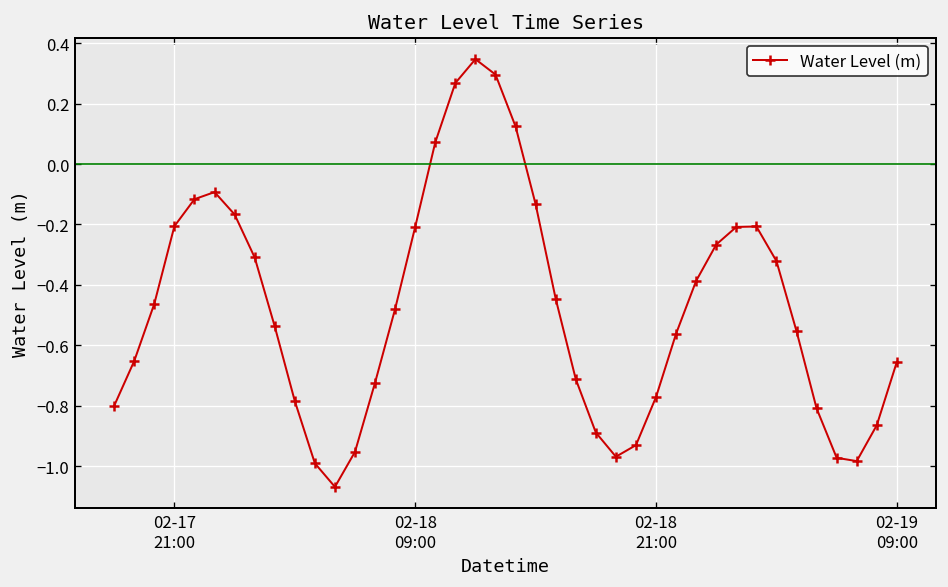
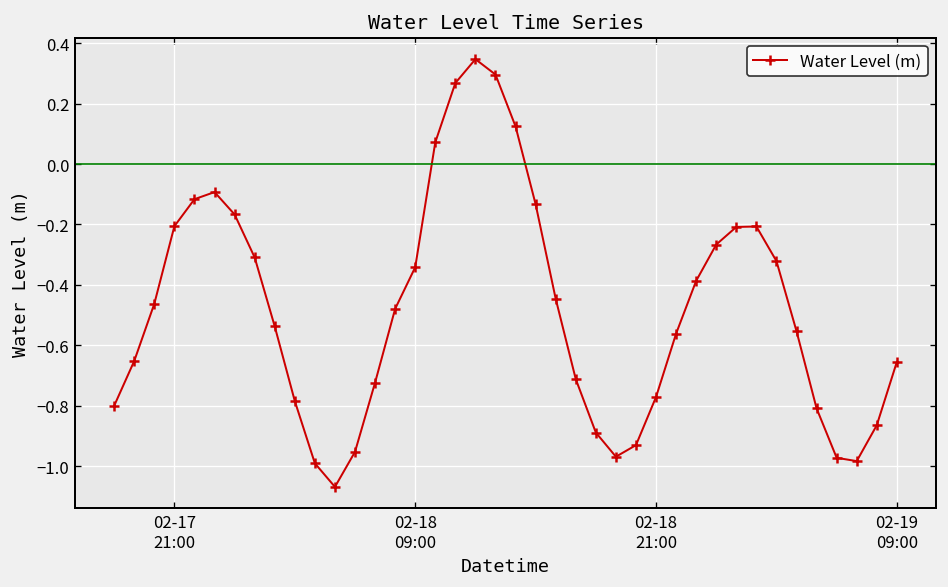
  {
    "02-17 21:00": -0.21,
-   "02-18 09:00": -0.21,
+   "02-18 09:00": -0.34,
    "02-18 21:00": -0.77,
    "02-19 09:00": -0.65
  }
